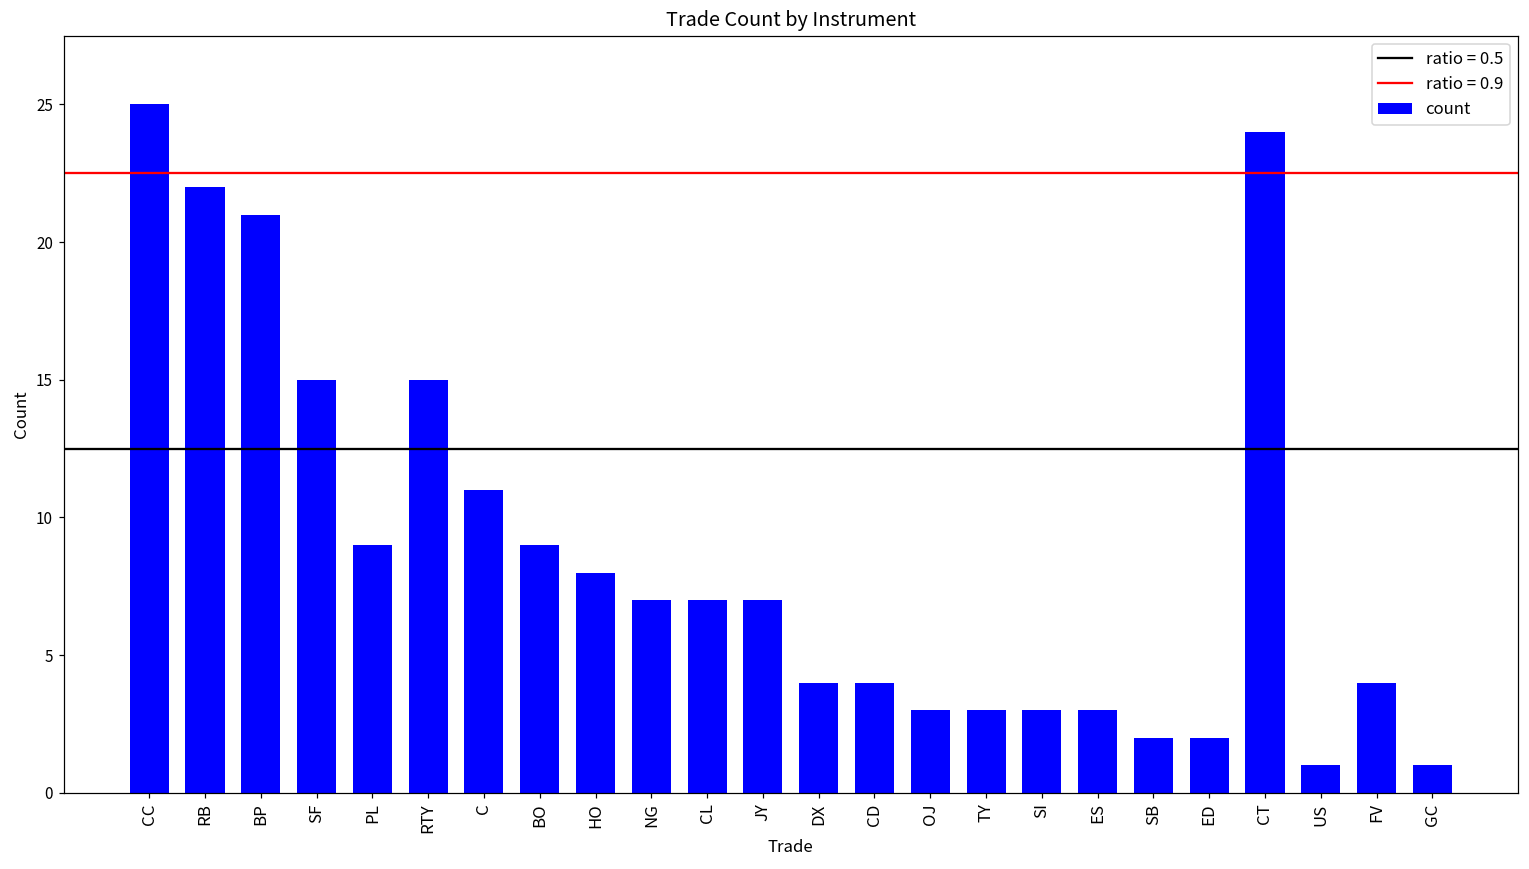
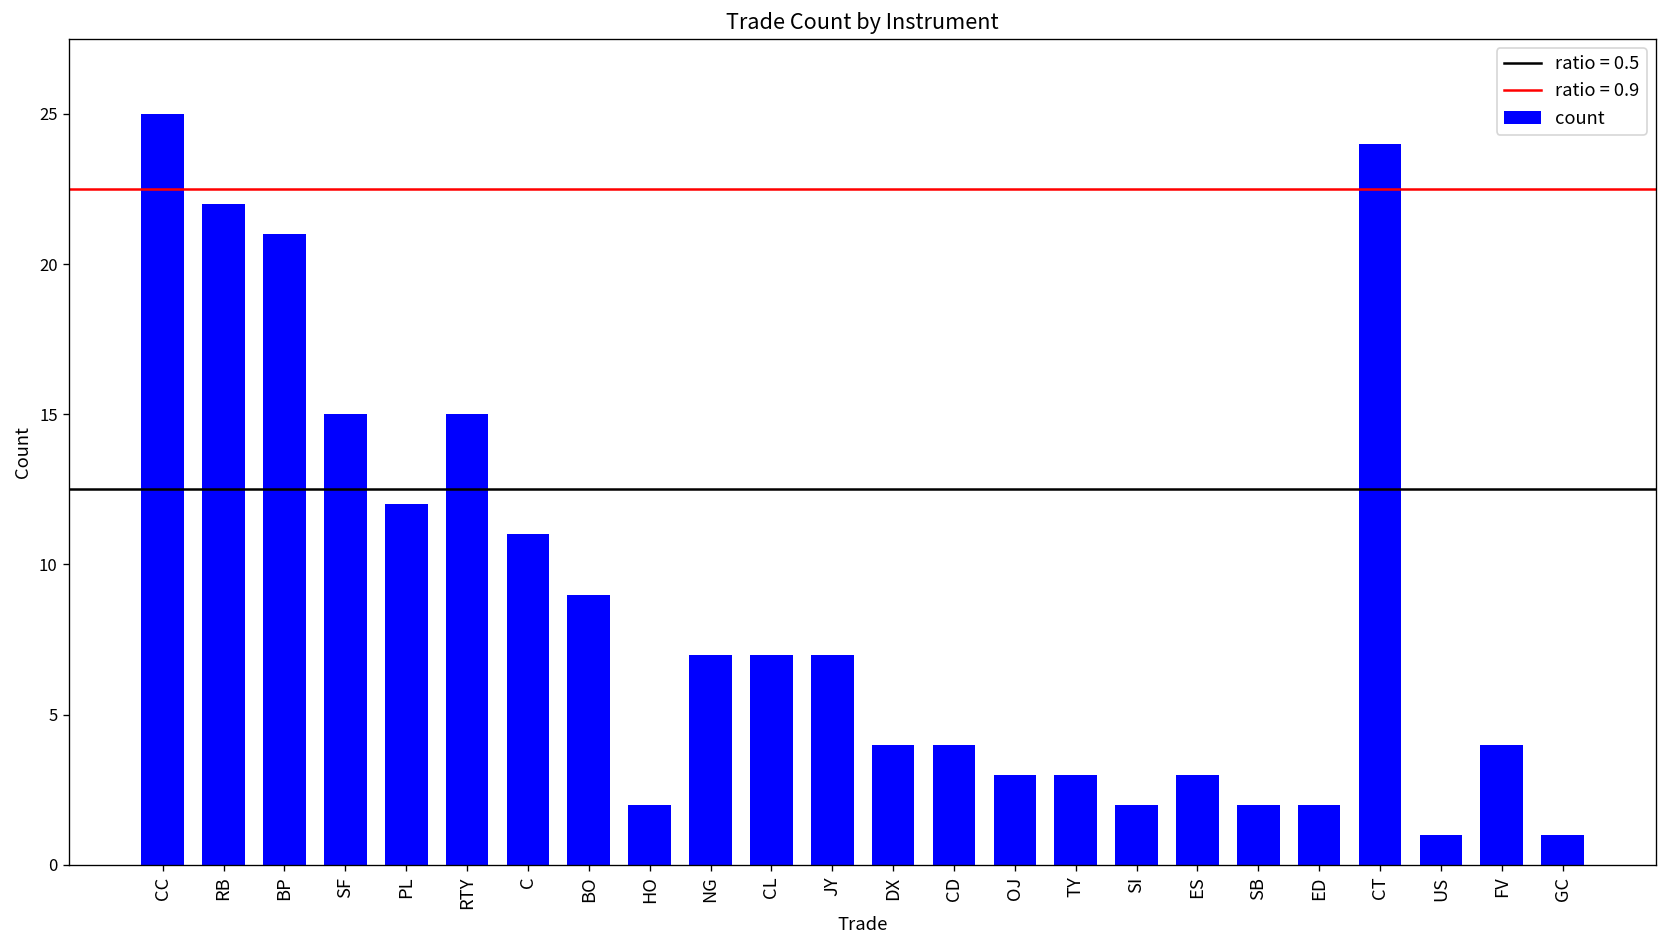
  {
    "CC": 25,
    "RB": 22,
    "BP": 21,
    "SF": 15,
-   "PL": 9,
+   "PL": 12,
    "RTY": 15,
    "C": 11,
    "BO": 9,
-   "HO": 8,
+   "HO": 2,
    "NG": 7,
    "CL": 7,
    "JY": 7,
    "DX": 4,
    "CD": 4,
    "OJ": 3,
    "TY": 3,
-   "SI": 3,
+   "SI": 2,
    "ES": 3,
    "SB": 2,
    "ED": 2,
    "CT": 24,
    "US": 1,
    "FV": 4,
    "GC": 1
  }
